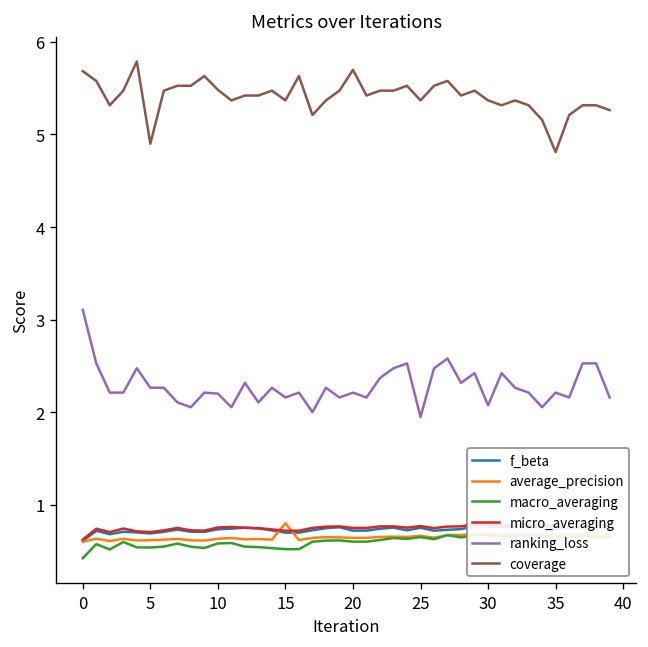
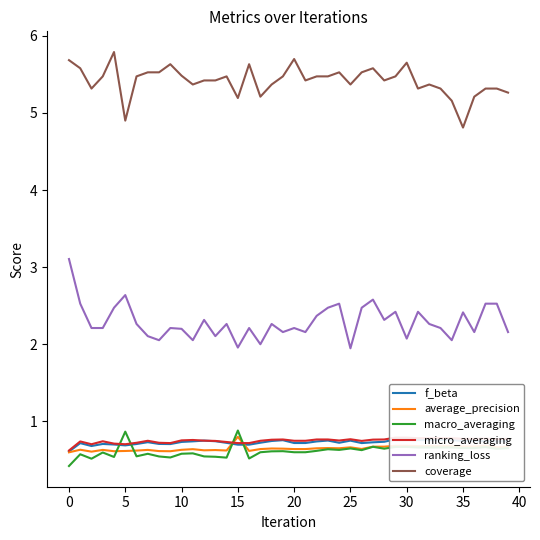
  {
    "average_precision": {
      "5": 0.6,
      "10": 0.6,
      "15": 0.8,
      "20": 0.6
    },
    "macro_averaging": {
      "0": 0.4,
-     "5": 0.5,
+     "5": 0.9,
      "10": 0.6,
-     "15": 0.5,
+     "15": 0.9,
      "20": 0.6
    },
    "ranking_loss": {
      "0": 3.1,
-     "5": 2.3,
+     "5": 2.6,
      "10": 2.2,
-     "15": 2.2,
+     "15": 2.0,
      "20": 2.2,
      "25": 1.9,
      "30": 2.1,
-     "35": 2.2
+     "35": 2.4
    },
    "coverage": {
      "0": 5.7,
      "5": 4.9,
      "10": 5.5,
-     "15": 5.4,
+     "15": 5.2,
      "20": 5.7,
      "25": 5.4,
-     "30": 5.4,
+     "30": 5.7,
      "35": 4.8
    }
  }
